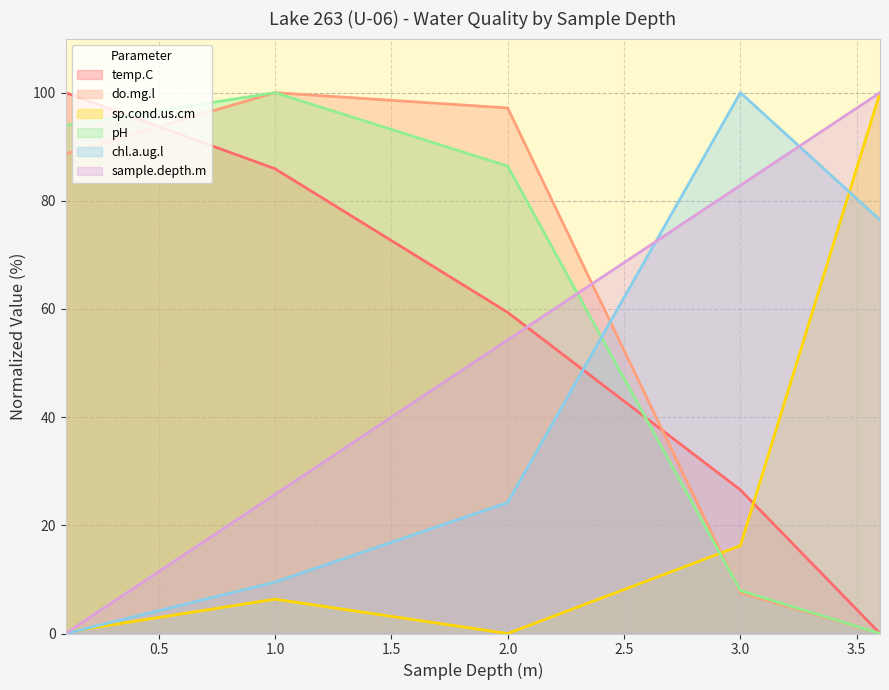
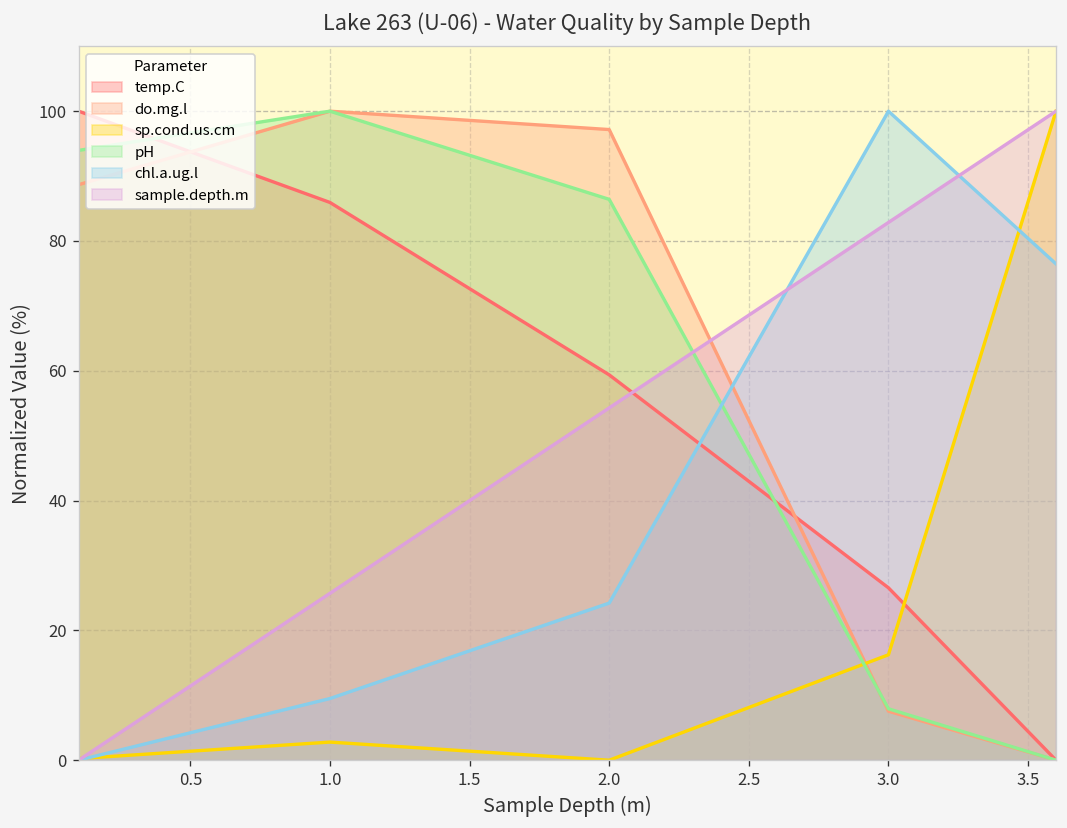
  {
    "sp.cond.us.cm": {
-     "1.0": 6,
+     "1.0": 3,
      "2.0": 0,
      "3.0": 16
    }
  }
